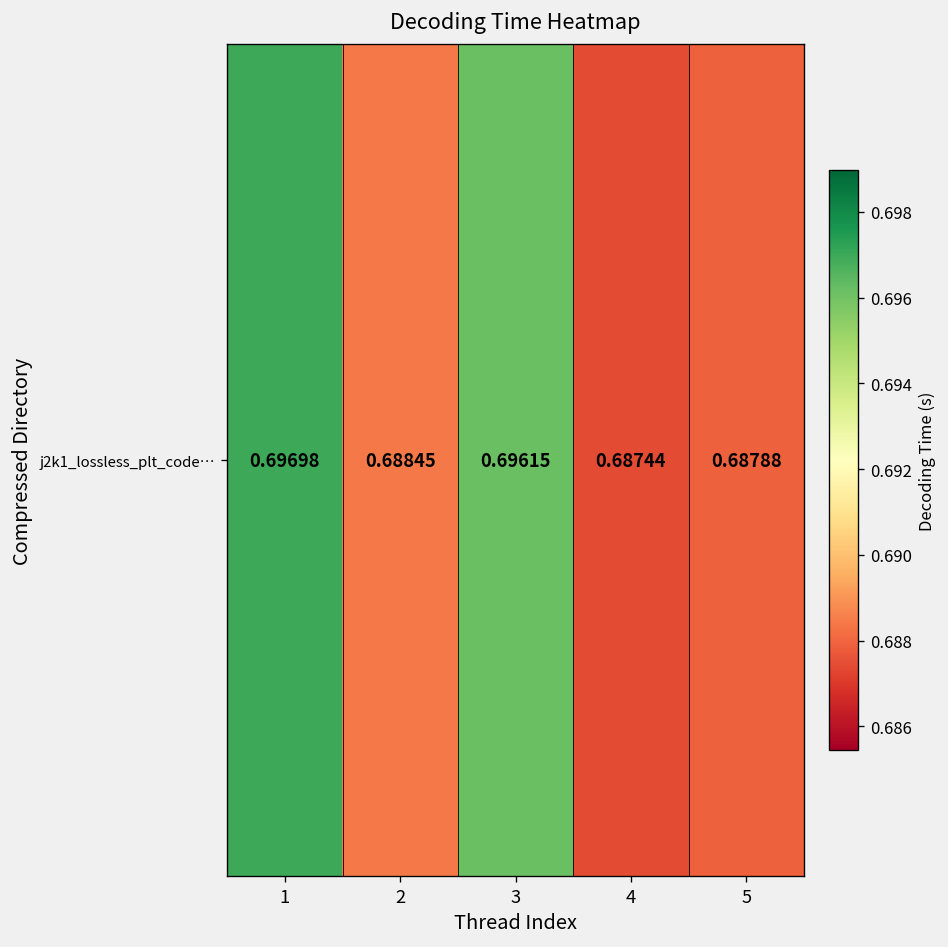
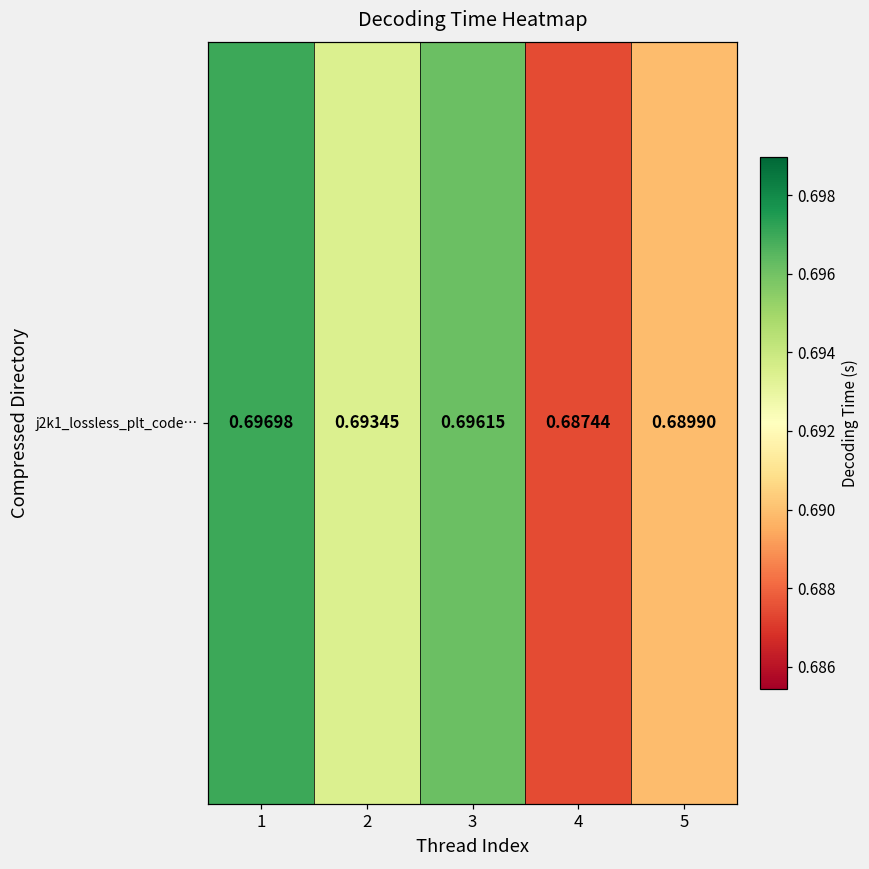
  {
    "j2k1_lossless_plt_code…": {
      "1": 0.69698,
-     "2": 0.68845,
+     "2": 0.69345,
      "3": 0.69615,
      "4": 0.68744,
-     "5": 0.68788
+     "5": 0.68990
    }
  }
